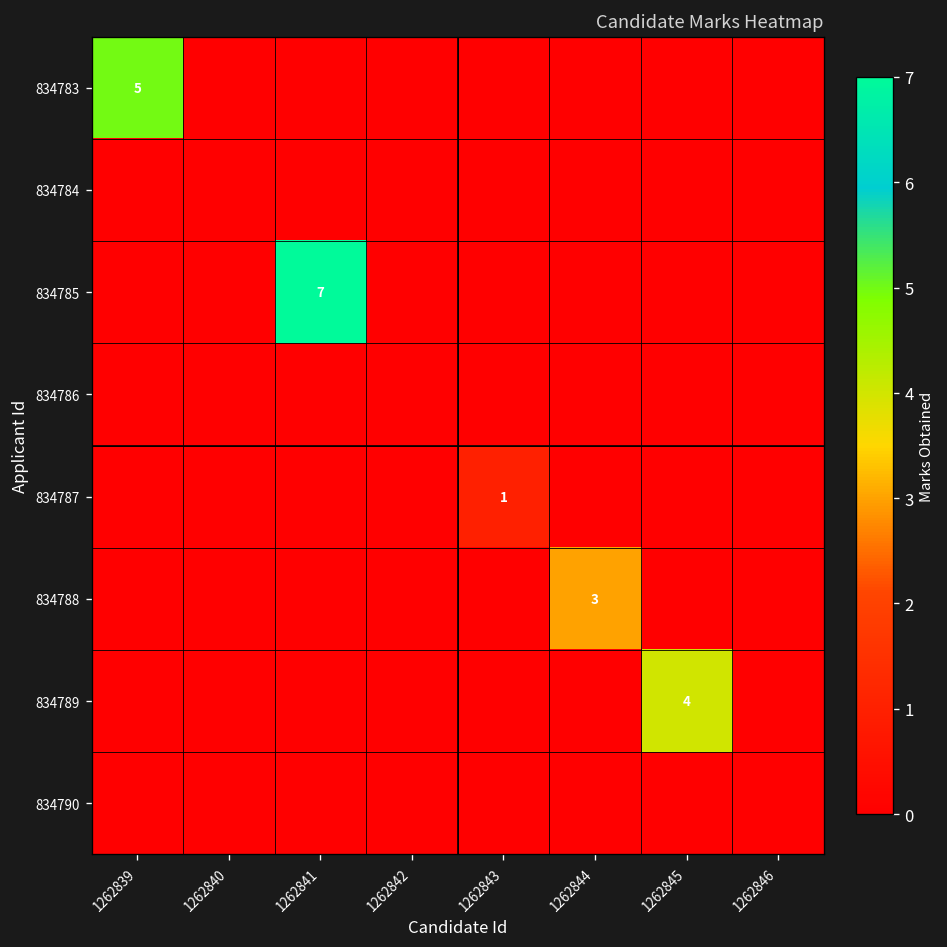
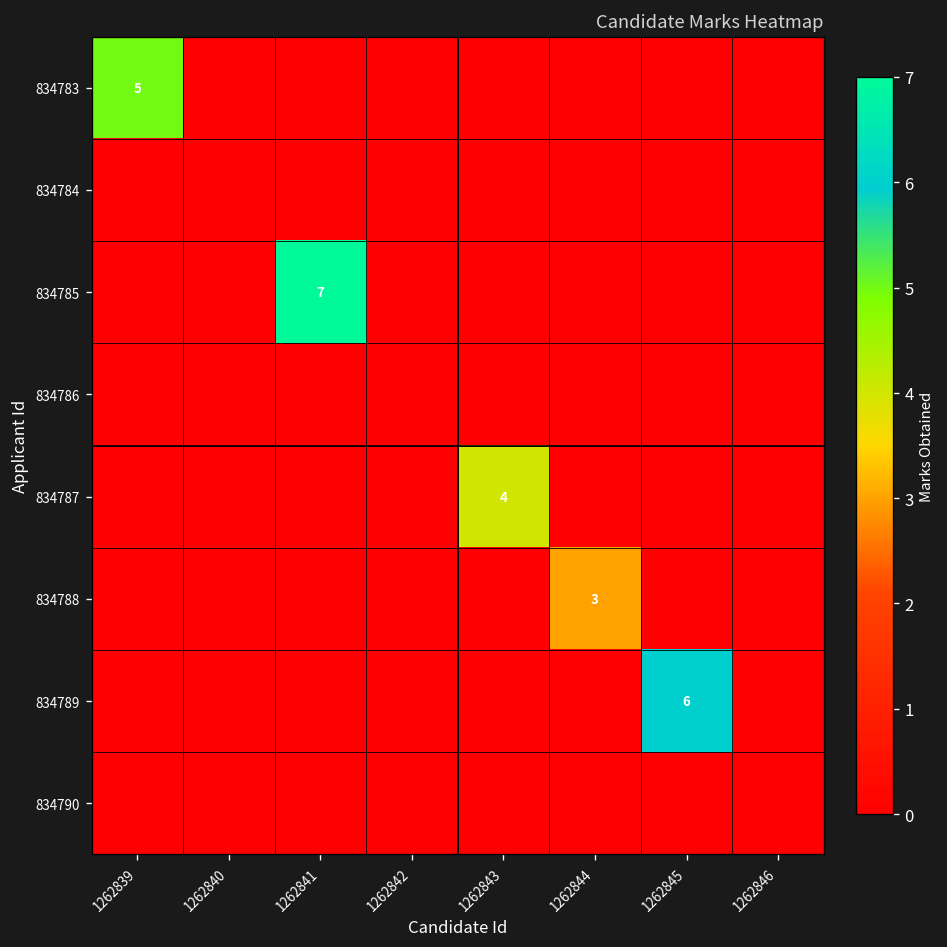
  {
    "834783": {
      "1262839": 5
    },
    "834785": {
      "1262841": 7
    },
    "834787": {
-     "1262843": 1
+     "1262843": 4
    },
    "834788": {
      "1262844": 3
    },
    "834789": {
-     "1262845": 4
+     "1262845": 6
    }
  }
